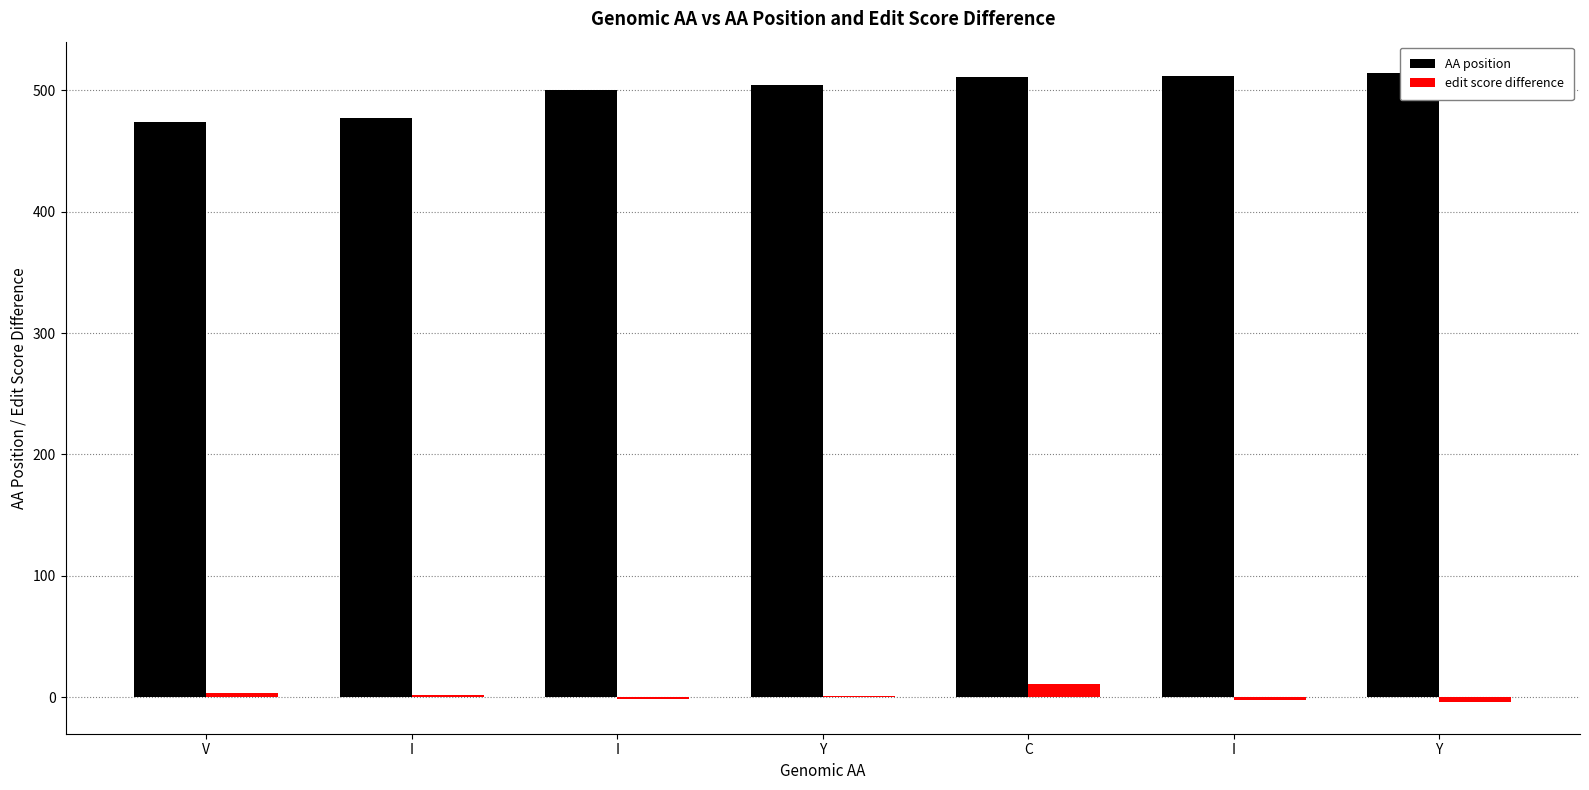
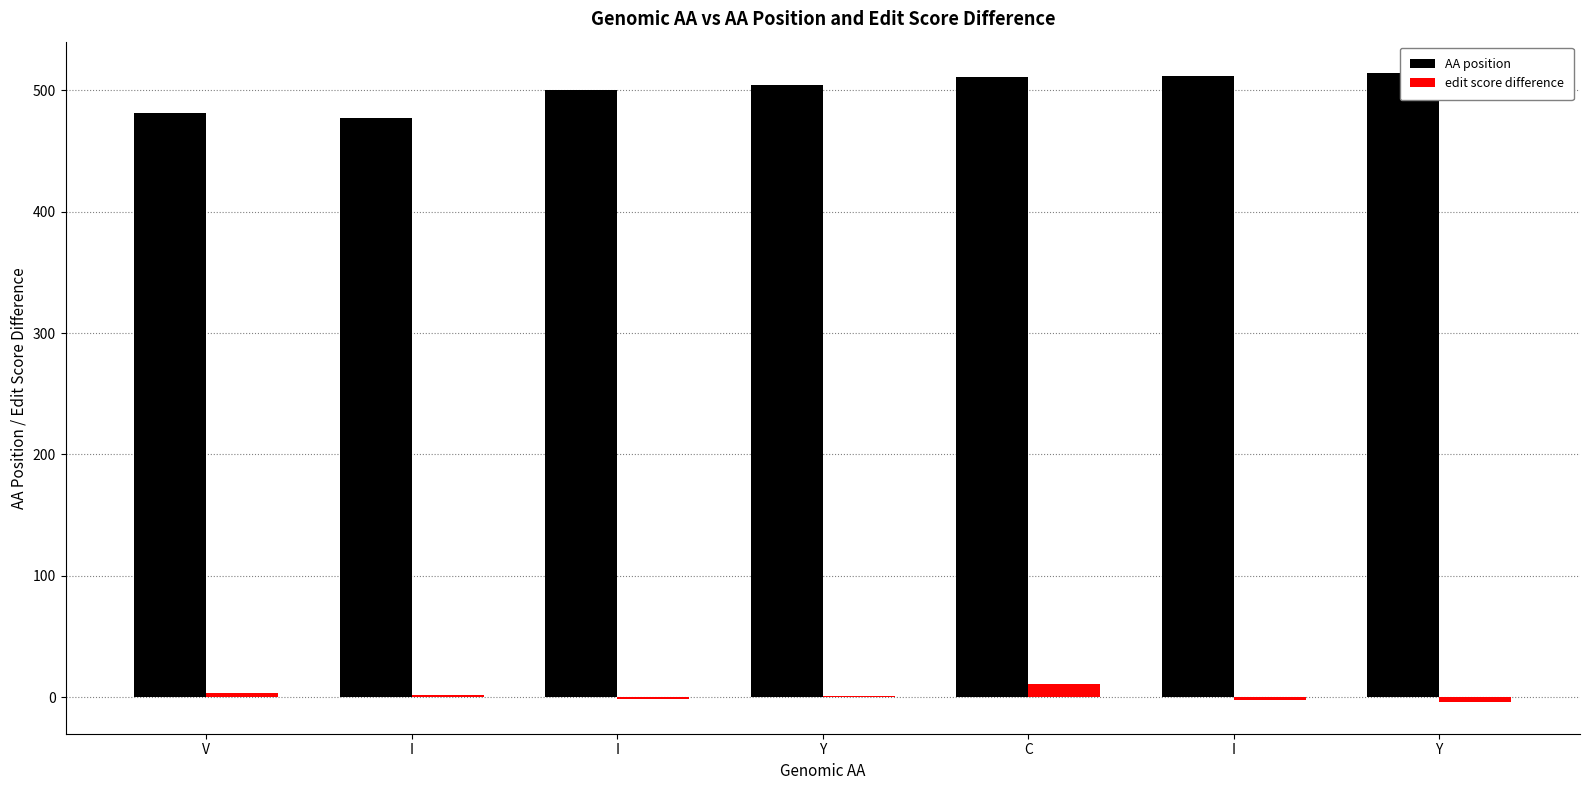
  {
    "AA position": {
-     "V": 474,
+     "V": 481,
      "C": 511
    },
    "edit score difference": {
      "V": 4,
      "C": 11
    }
  }
